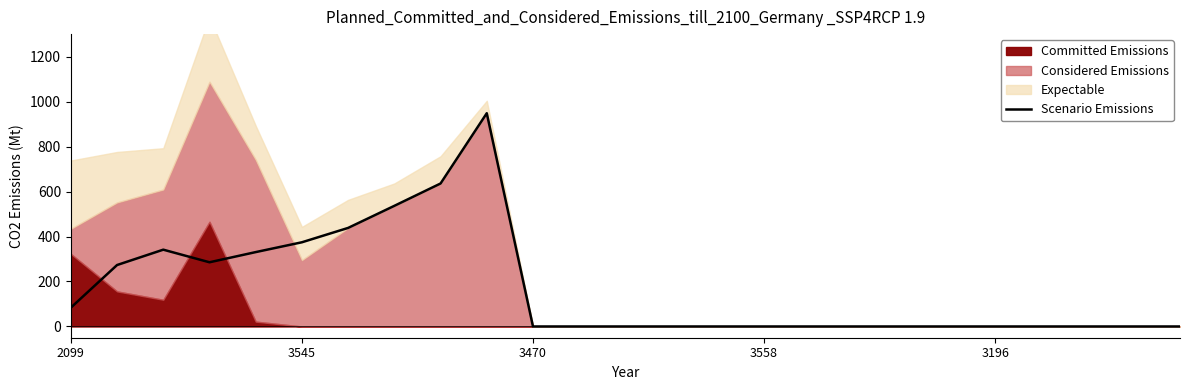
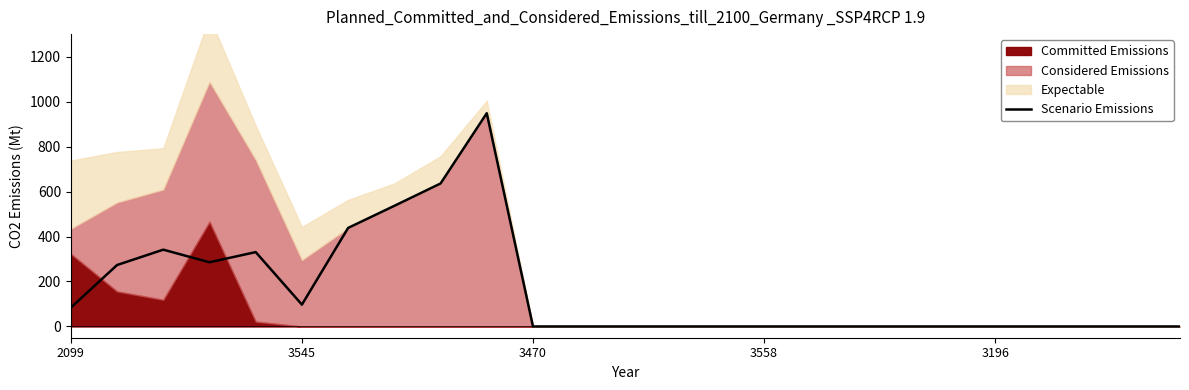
  {
    "Scenario Emissions": {
      "2099": 80,
-     "3545": 370
+     "3545": 100
    },
    "Committed Emissions": {
      "2099": 320,
      "3545": 0
    },
    "Considered Emissions": {
      "2099": 110,
      "3545": 300
    },
    "Expectable": {
      "2099": 300,
      "3545": 150
    }
  }
